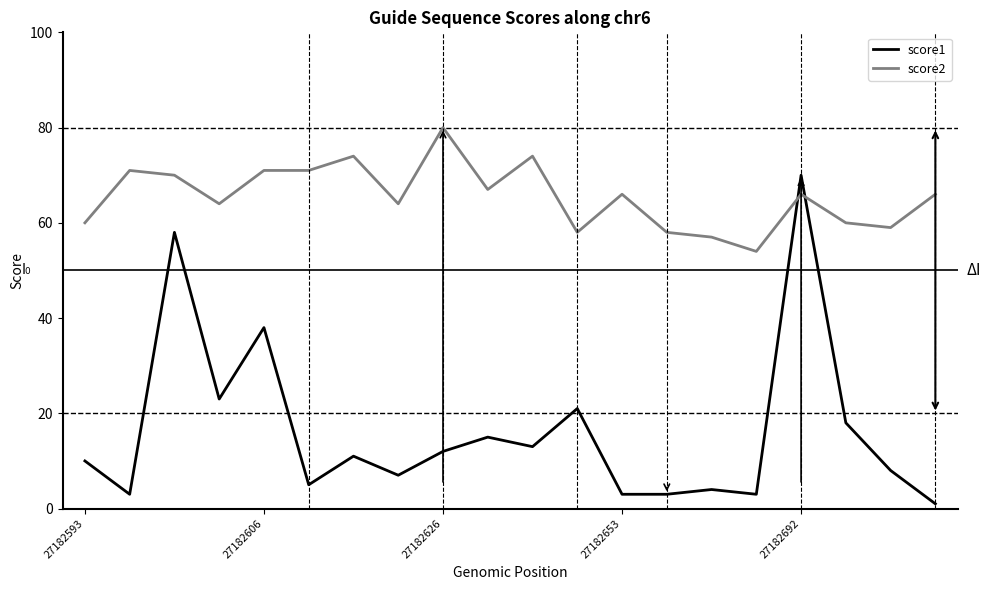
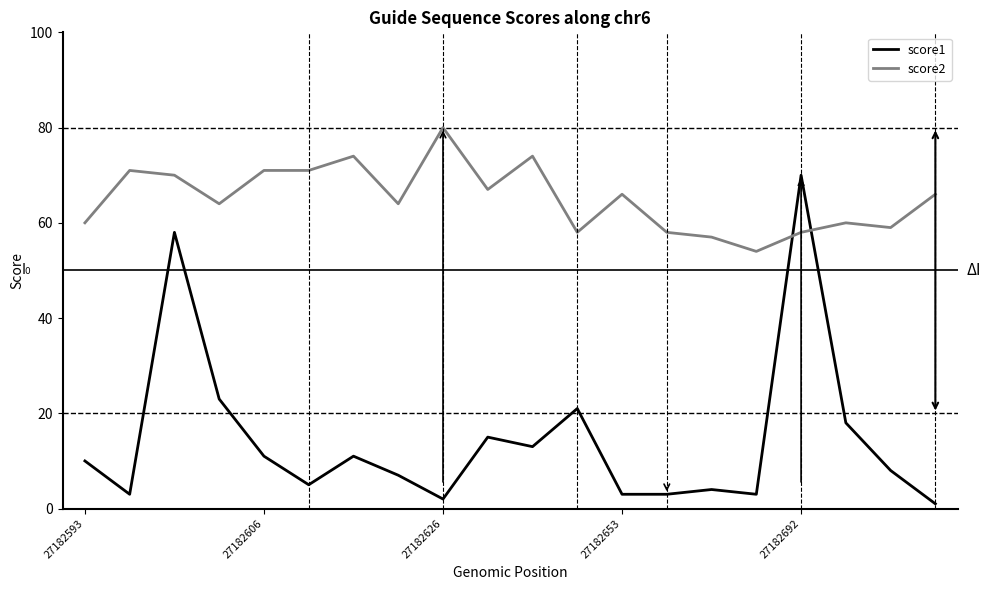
  {
    "score1": {
      "27182593": 10,
-     "27182606": 38,
-     "27182626": 12,
+     "27182606": 11,
+     "27182626": 2,
      "27182653": 3,
      "27182692": 70
    },
    "score2": {
      "27182593": 60,
      "27182606": 71,
      "27182626": 80,
      "27182653": 66,
-     "27182692": 66
+     "27182692": 58
    }
  }
